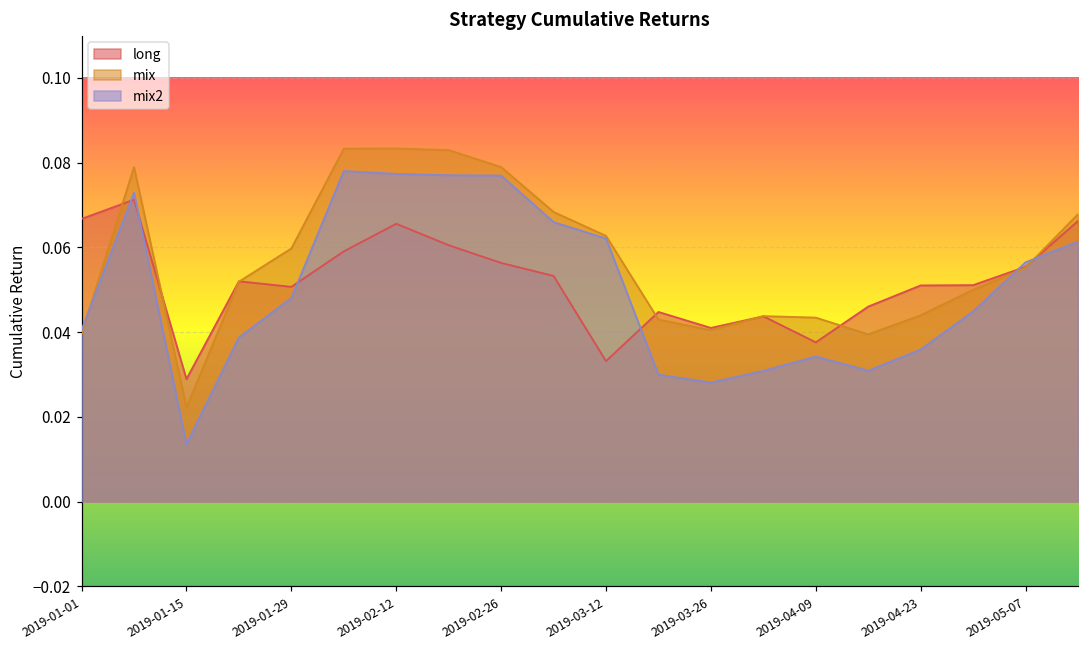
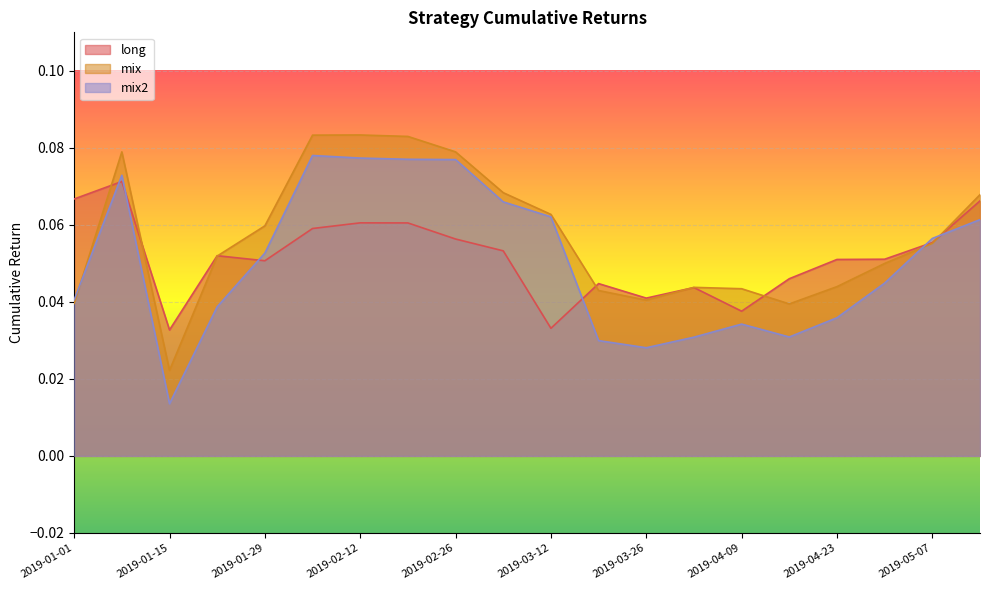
  {
    "long": {
      "2019-01-01": 0.067,
-     "2019-01-15": 0.029,
+     "2019-01-15": 0.033,
      "2019-01-29": 0.051,
-     "2019-02-12": 0.066,
+     "2019-02-12": 0.061,
      "2019-02-26": 0.056,
      "2019-03-12": 0.033,
      "2019-04-09": 0.038,
      "2019-04-23": 0.051
    },
    "mix": {
      "2019-01-01": 0.040,
      "2019-01-15": 0.022,
      "2019-01-29": 0.060,
      "2019-02-12": 0.083,
      "2019-02-26": 0.079,
      "2019-04-09": 0.043,
      "2019-04-23": 0.044
    },
    "mix2": {
      "2019-01-01": 0.041,
      "2019-01-15": 0.014,
-     "2019-01-29": 0.048,
+     "2019-01-29": 0.053,
      "2019-02-12": 0.077,
      "2019-02-26": 0.077,
      "2019-03-26": 0.028,
      "2019-04-09": 0.034,
      "2019-04-23": 0.036,
      "2019-05-07": 0.056
    }
  }
